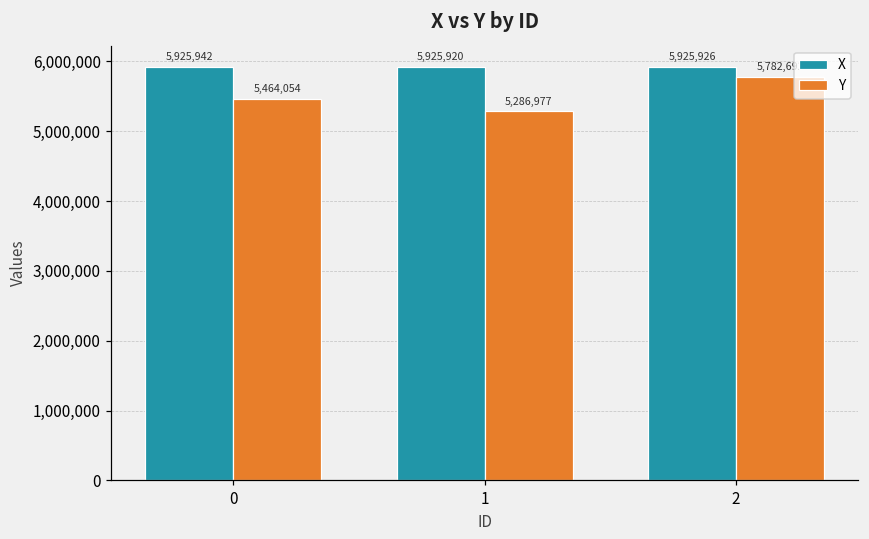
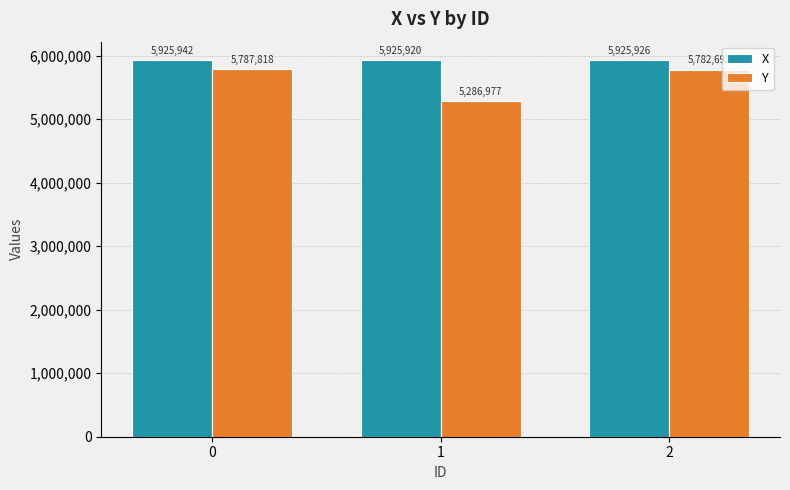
  {
    "X": {
      "0": "5,925,942",
      "1": "5,925,920",
      "2": "5,925,926"
    },
    "Y": {
-     "0": "5,464,054",
+     "0": "5,787,818",
      "1": "5,286,977"
    }
  }
